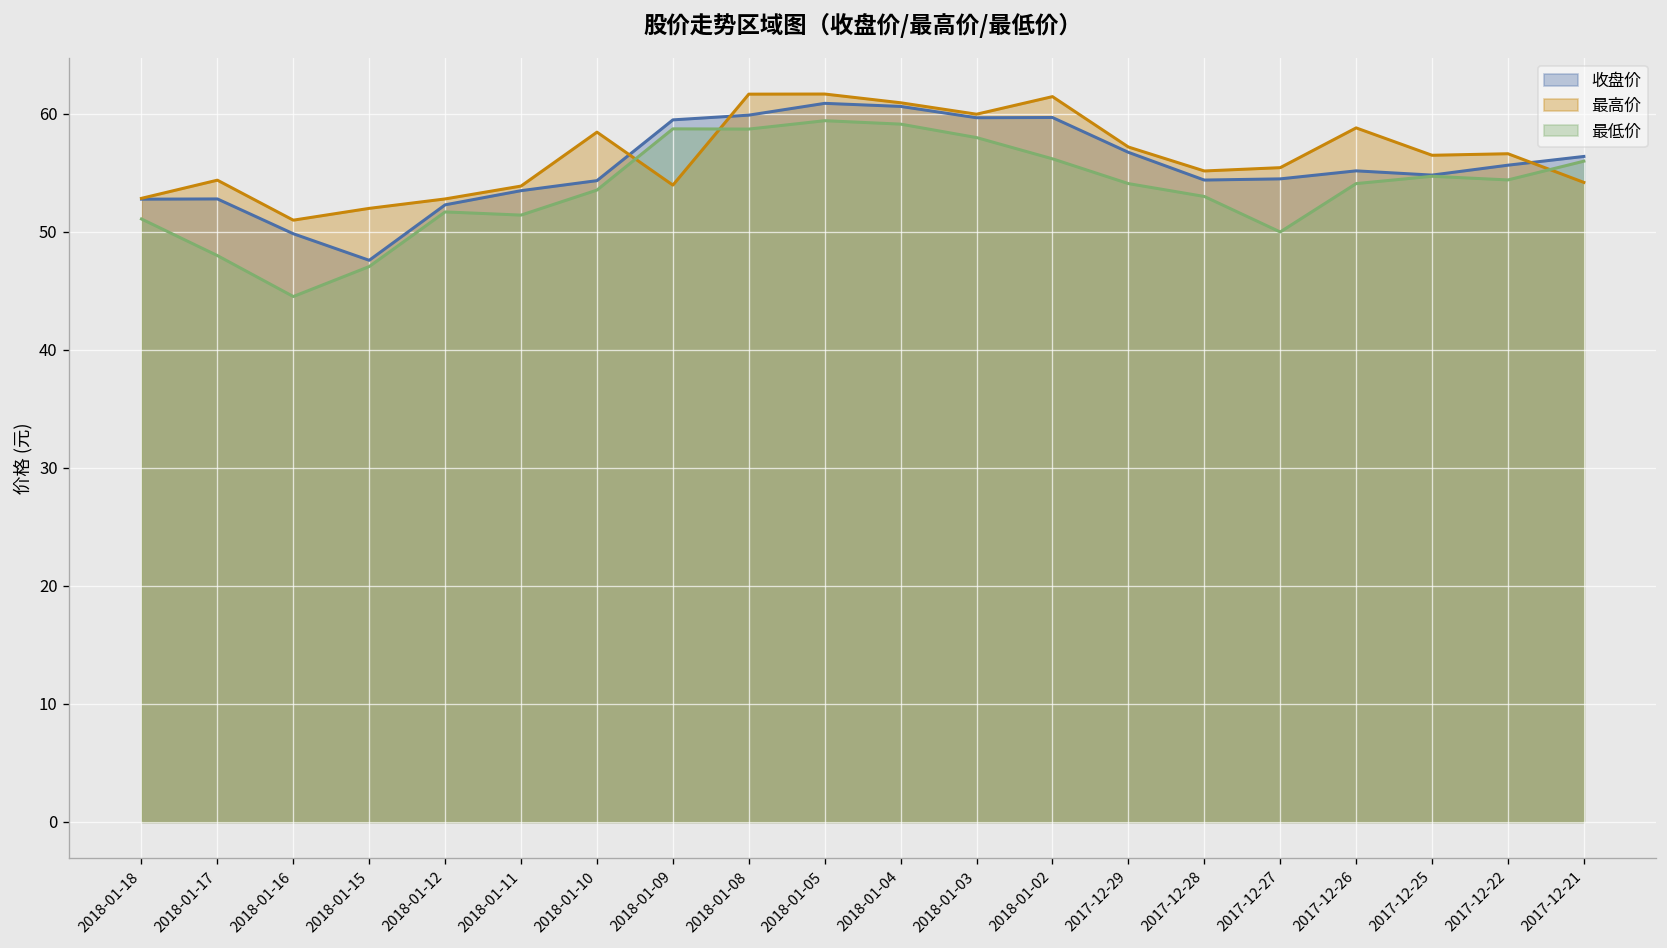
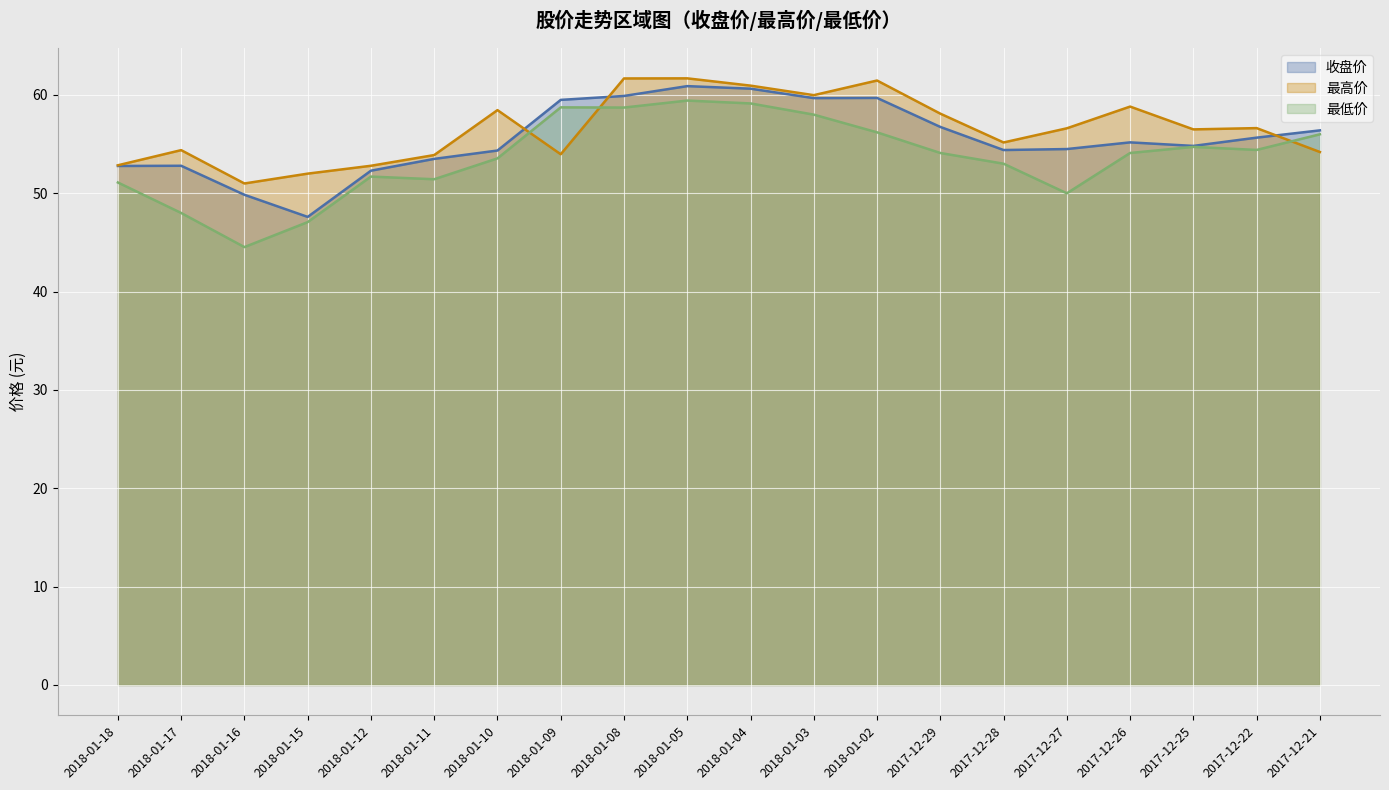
  {
    "最高价": {
      "2018-01-17": 54,
      "2018-01-16": 51,
      "2018-01-15": 52,
      "2018-01-12": 53,
      "2018-01-11": 54,
      "2018-01-10": 58,
      "2018-01-09": 54,
      "2018-01-08": 62,
      "2018-01-05": 62,
      "2018-01-04": 61,
      "2018-01-03": 60,
      "2018-01-02": 61,
-     "2017-12-29": 57,
+     "2017-12-29": 58,
      "2017-12-28": 55,
-     "2017-12-27": 55,
+     "2017-12-27": 57,
      "2017-12-26": 59,
      "2017-12-25": 57,
      "2017-12-22": 57,
      "2017-12-21": 54
    }
  }
